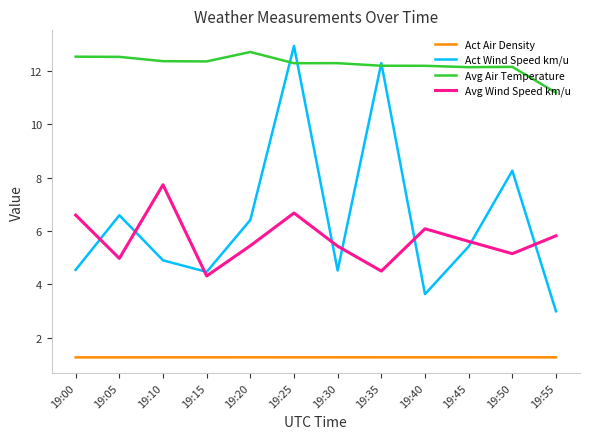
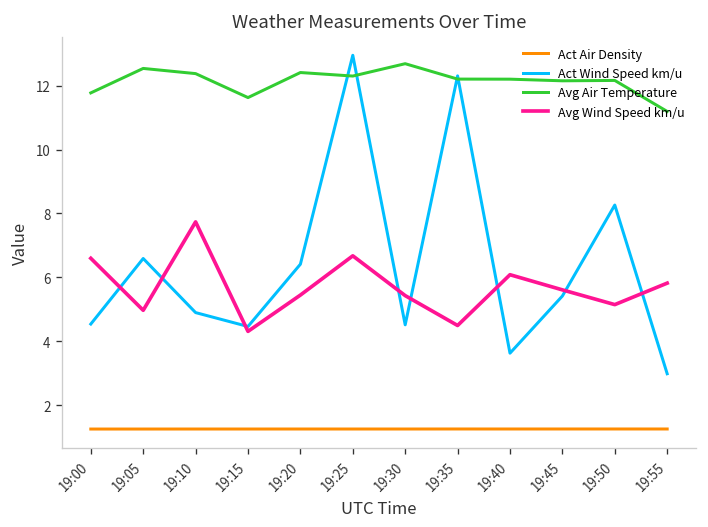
  {
    "Act Air Density": {
      "19:00": 1.3,
      "19:05": 1.3,
      "19:10": 1.3,
      "19:15": 1.3,
      "19:20": 1.3,
      "19:25": 1.3,
      "19:30": 1.3,
      "19:35": 1.3,
      "19:40": 1.3,
      "19:45": 1.3,
      "19:50": 1.3,
      "19:55": 1.3
    },
    "Act Wind Speed km/u": {
      "19:00": 4.5,
      "19:05": 6.6,
      "19:10": 4.9,
      "19:15": 4.5,
      "19:20": 6.4,
      "19:25": 12.9,
      "19:30": 4.5,
      "19:35": 12.3,
      "19:40": 3.6,
      "19:45": 5.4,
      "19:50": 8.3,
      "19:55": 3.0
    },
    "Avg Air Temperature": {
-     "19:00": 12.5,
+     "19:00": 11.8,
      "19:05": 12.5,
      "19:10": 12.4,
-     "19:15": 12.4,
-     "19:20": 12.7,
+     "19:15": 11.6,
+     "19:20": 12.4,
      "19:25": 12.3,
-     "19:30": 12.3,
+     "19:30": 12.7,
      "19:35": 12.2,
      "19:40": 12.2,
      "19:45": 12.2,
      "19:50": 12.2,
      "19:55": 11.2
    },
    "Avg Wind Speed km/u": {
      "19:00": 6.6,
      "19:05": 5.0,
      "19:10": 7.7,
      "19:15": 4.3,
      "19:20": 5.4,
      "19:25": 6.7,
      "19:30": 5.4,
      "19:35": 4.5,
      "19:40": 6.1,
      "19:45": 5.6,
      "19:50": 5.1,
      "19:55": 5.8
    }
  }
